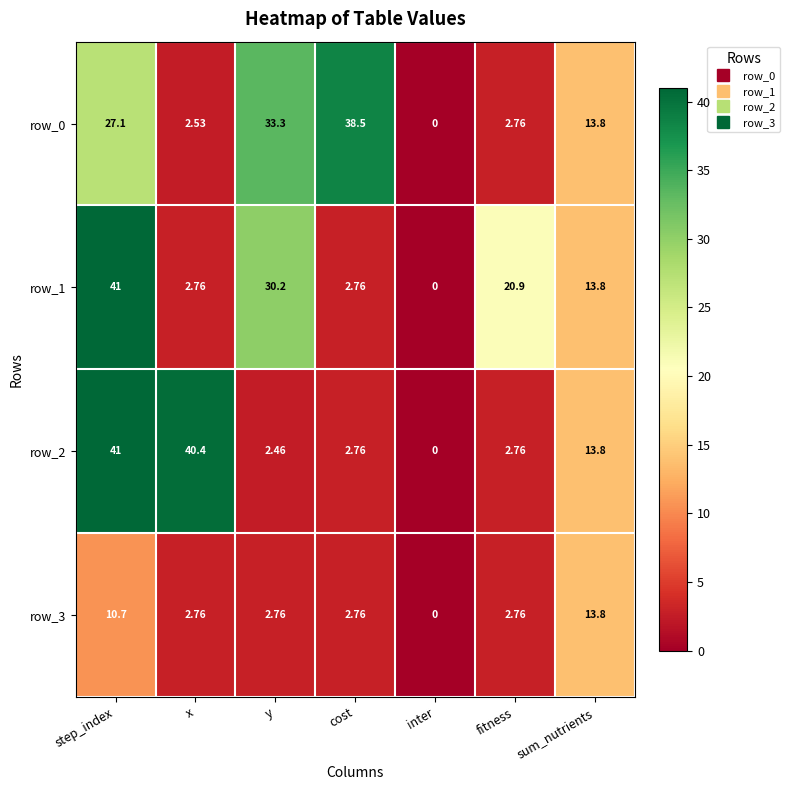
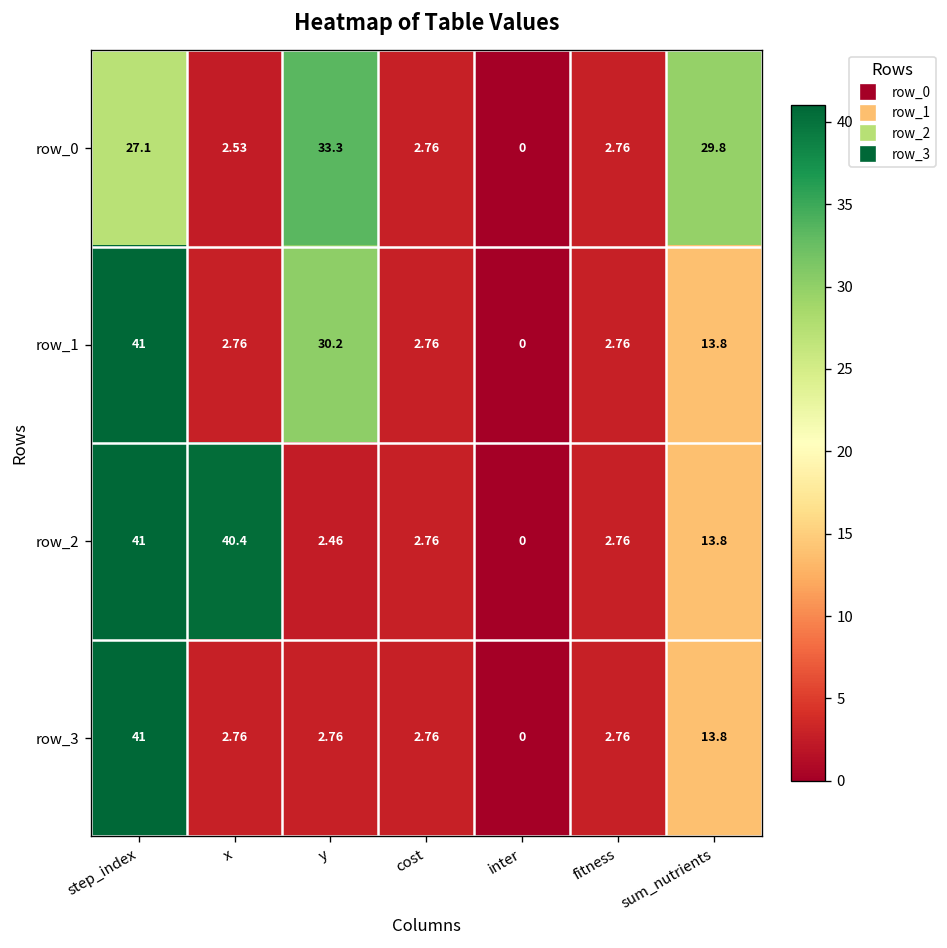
  {
    "row_0": {
      "step_index": 27.1,
      "x": 2.53,
      "y": 33.3,
-     "cost": 38.5,
+     "cost": 2.76,
      "inter": 0,
      "fitness": 2.76,
-     "sum_nutrients": 13.8
+     "sum_nutrients": 29.8
    },
    "row_1": {
      "step_index": 41,
      "x": 2.76,
      "y": 30.2,
      "cost": 2.76,
      "inter": 0,
-     "fitness": 20.9,
+     "fitness": 2.76,
      "sum_nutrients": 13.8
    },
    "row_2": {
      "step_index": 41,
      "x": 40.4,
      "y": 2.46,
      "cost": 2.76,
      "inter": 0,
      "fitness": 2.76,
      "sum_nutrients": 13.8
    },
    "row_3": {
-     "step_index": 10.7,
+     "step_index": 41,
      "x": 2.76,
      "y": 2.76,
      "cost": 2.76,
      "inter": 0,
      "fitness": 2.76,
      "sum_nutrients": 13.8
    }
  }
